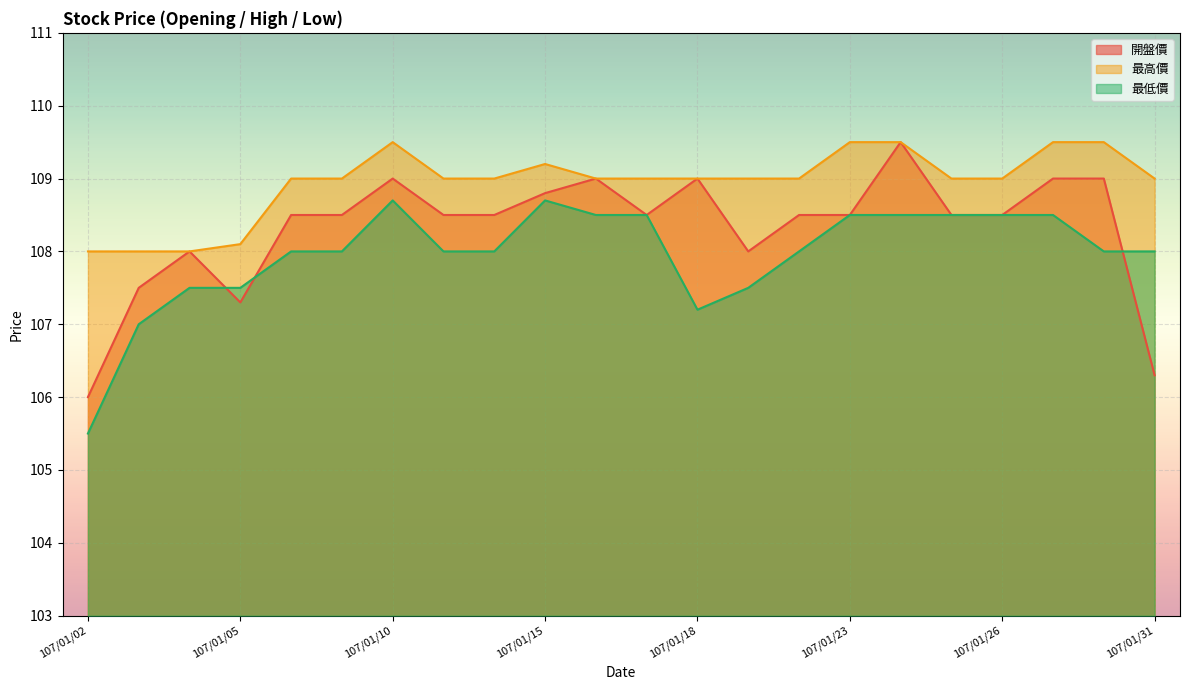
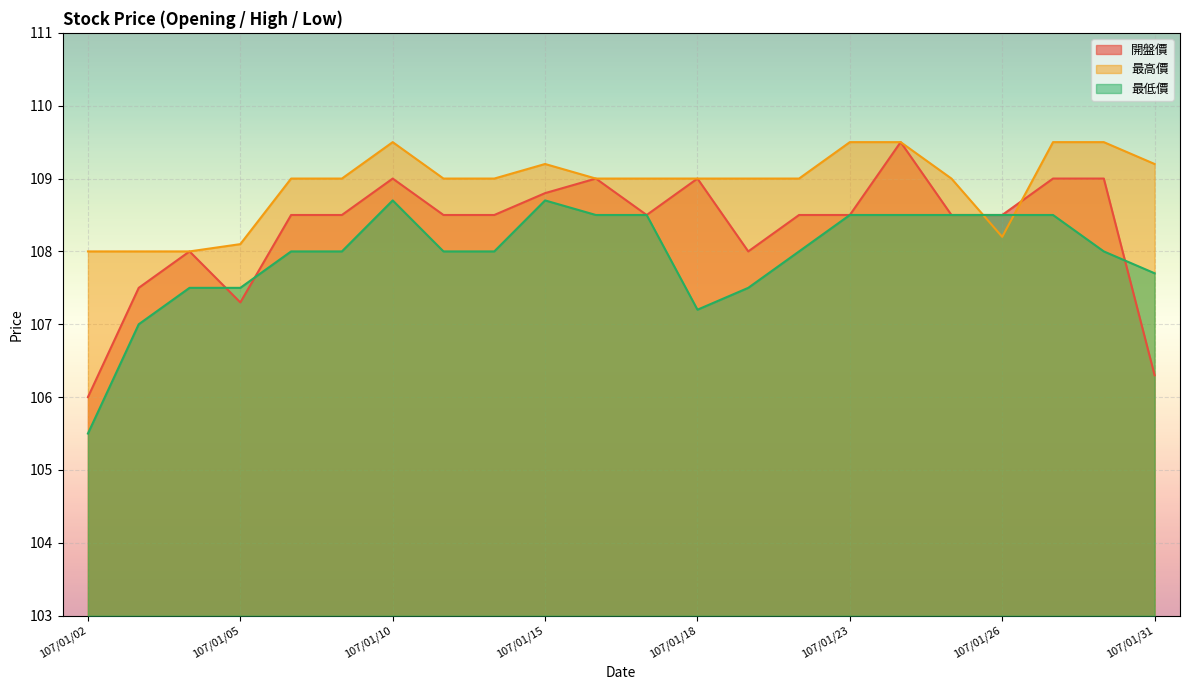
  {
    "開盤價": {
      "107/01/02": 106.0,
      "107/01/05": 107.3,
      "107/01/10": 109.0,
      "107/01/15": 108.8,
      "107/01/31": 106.3
    },
    "最高價": {
      "107/01/02": 108.0,
      "107/01/05": 108.1,
      "107/01/10": 109.5,
      "107/01/15": 109.2,
      "107/01/23": 109.5,
-     "107/01/26": 109.0,
-     "107/01/31": 109.0
+     "107/01/26": 108.2,
+     "107/01/31": 109.2
    },
    "最低價": {
      "107/01/02": 105.5,
      "107/01/05": 107.5,
      "107/01/10": 108.7,
      "107/01/15": 108.7,
      "107/01/18": 107.2,
-     "107/01/31": 108.0
+     "107/01/31": 107.7
    }
  }
